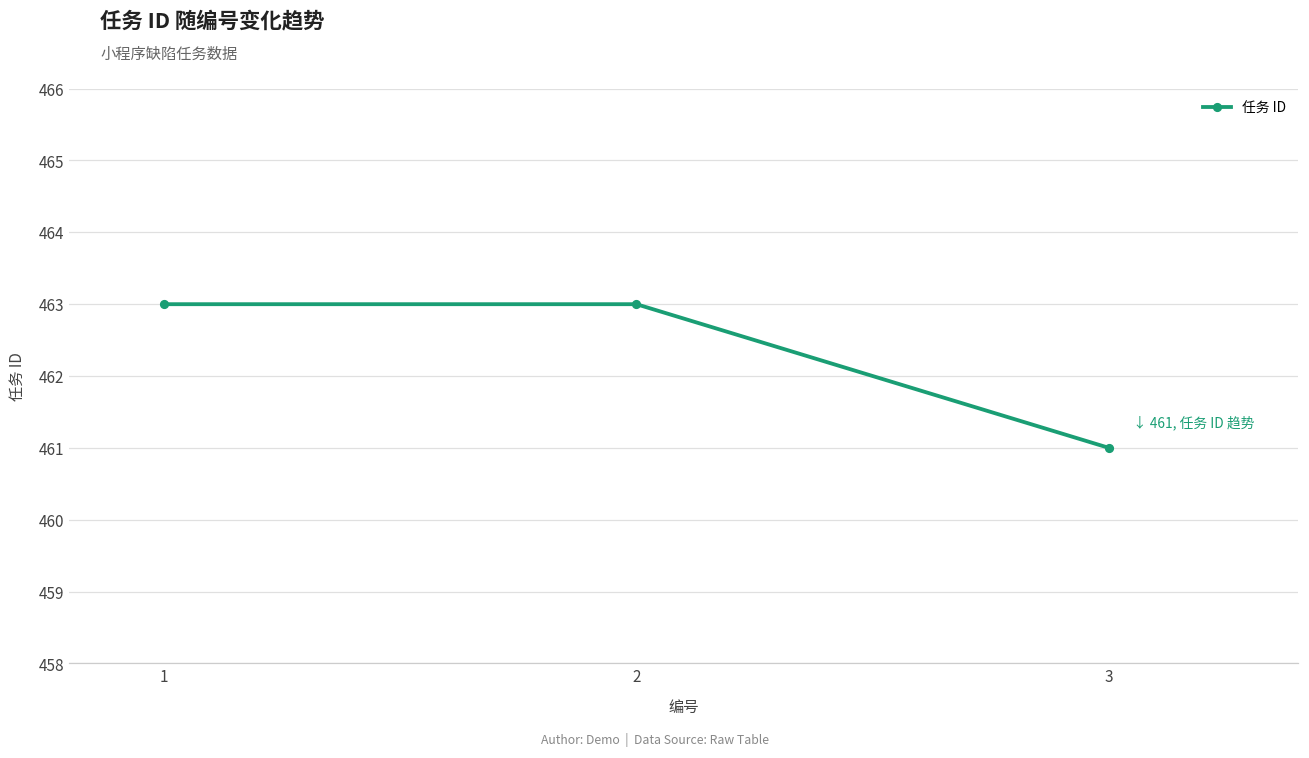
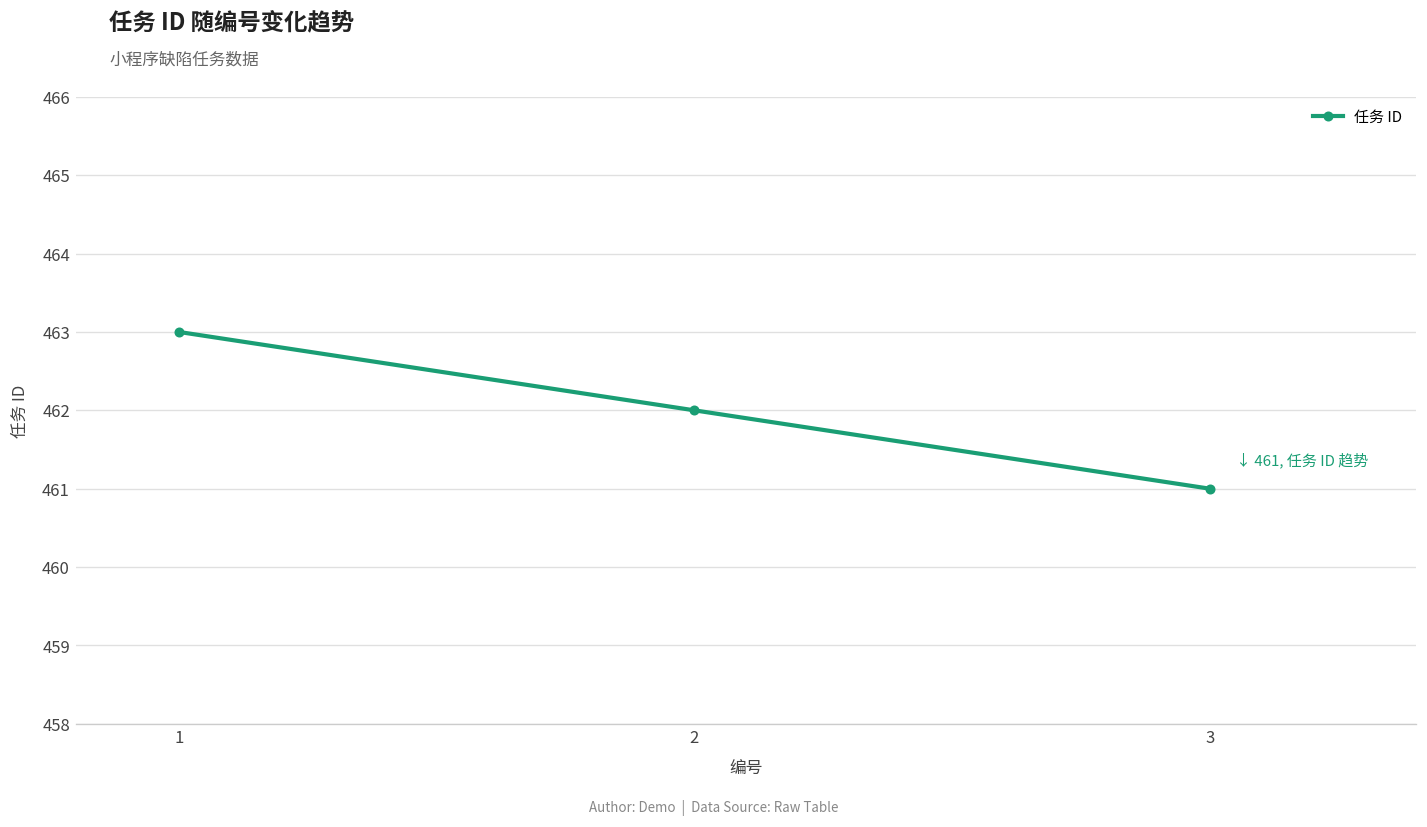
  {
    "1": 463,
-   "2": 463,
+   "2": 462,
    "3": 461
  }
